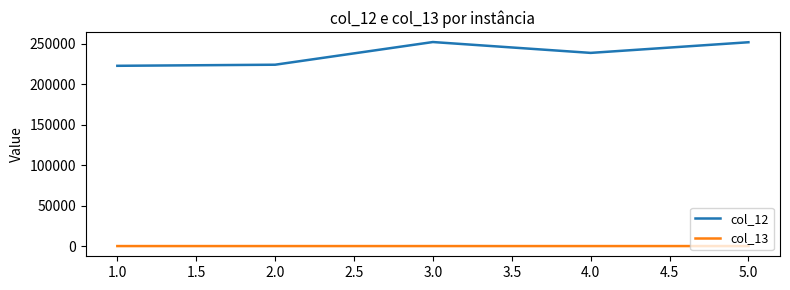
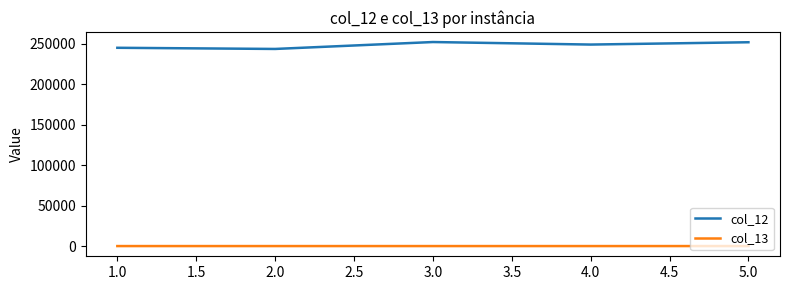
  {
    "col_12": {
-     "1.0": 220000,
-     "2.0": 220000,
+     "1.0": 240000,
+     "2.0": 240000,
      "3.0": 250000,
-     "4.0": 240000,
+     "4.0": 250000,
      "5.0": 250000
    },
    "col_13": {
      "1.0": 0,
      "2.0": 0,
      "3.0": 0,
      "4.0": 0
    }
  }
